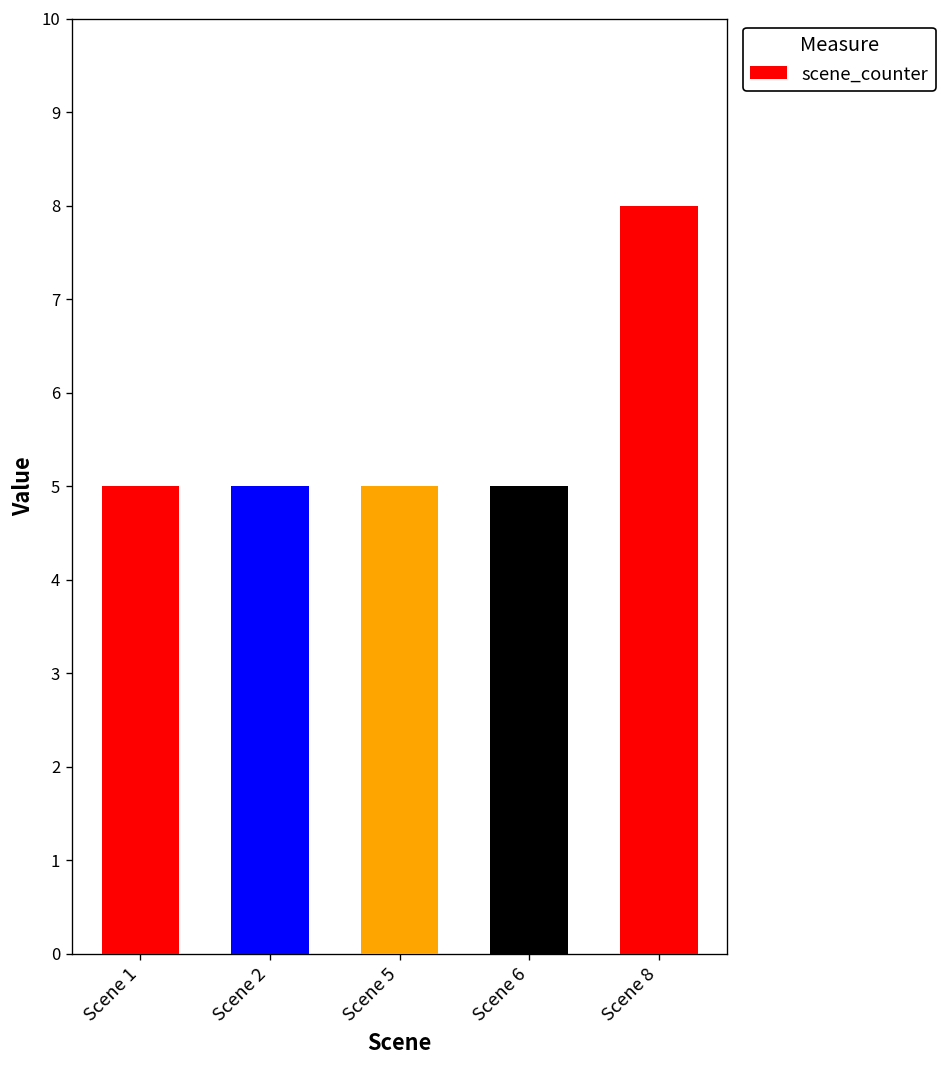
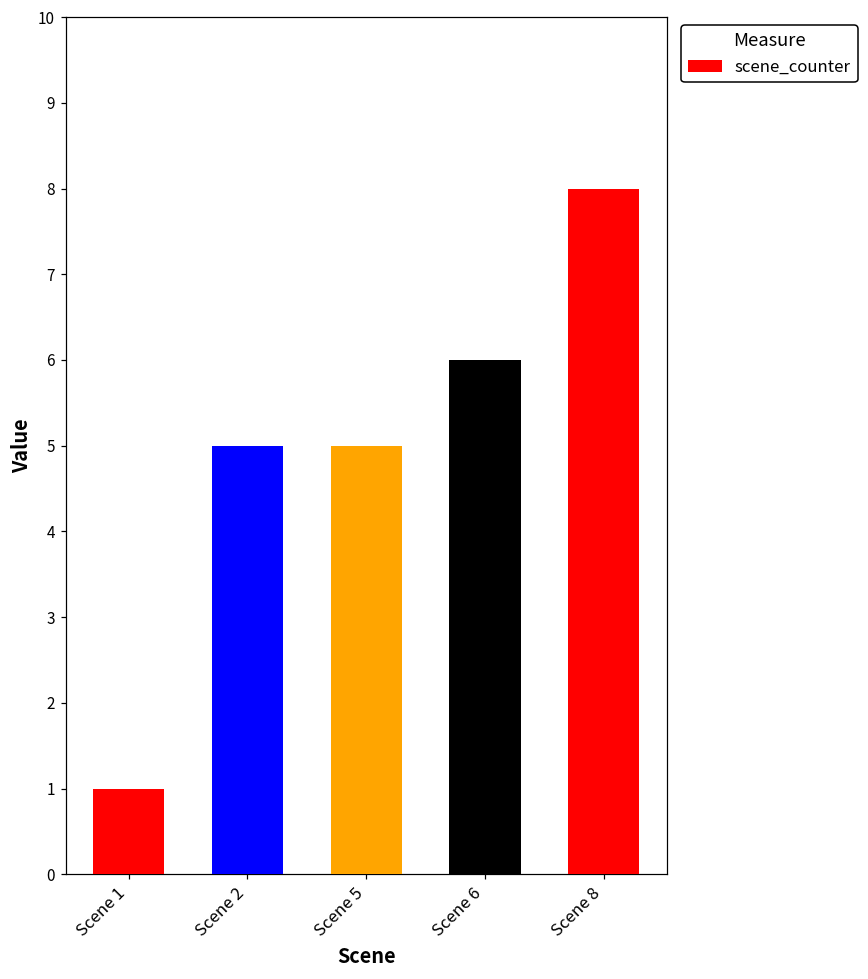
  {
-   "Scene 1": 5,
+   "Scene 1": 1,
    "Scene 2": 5,
    "Scene 5": 5,
-   "Scene 6": 5,
+   "Scene 6": 6,
    "Scene 8": 8
  }
